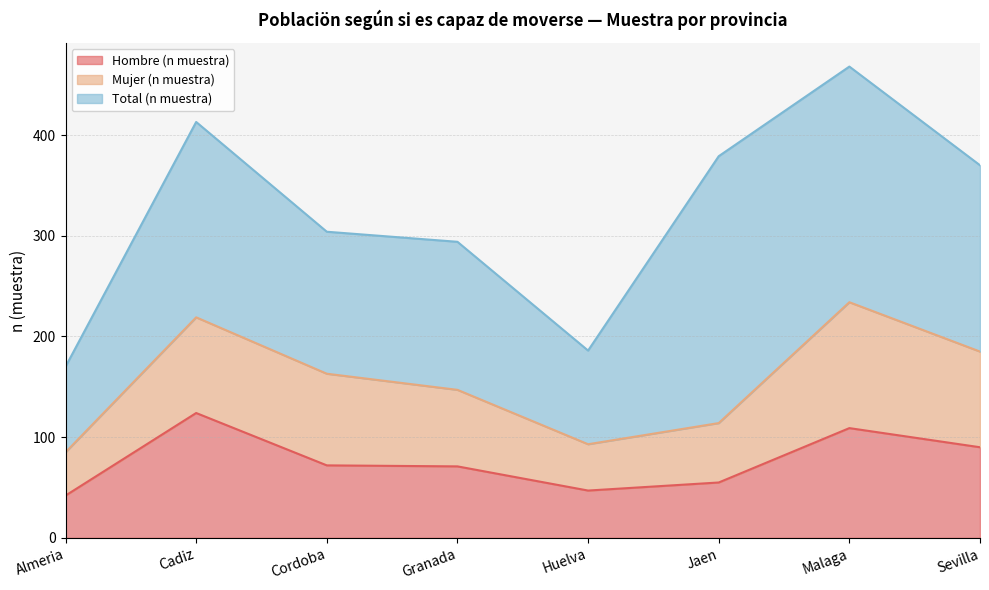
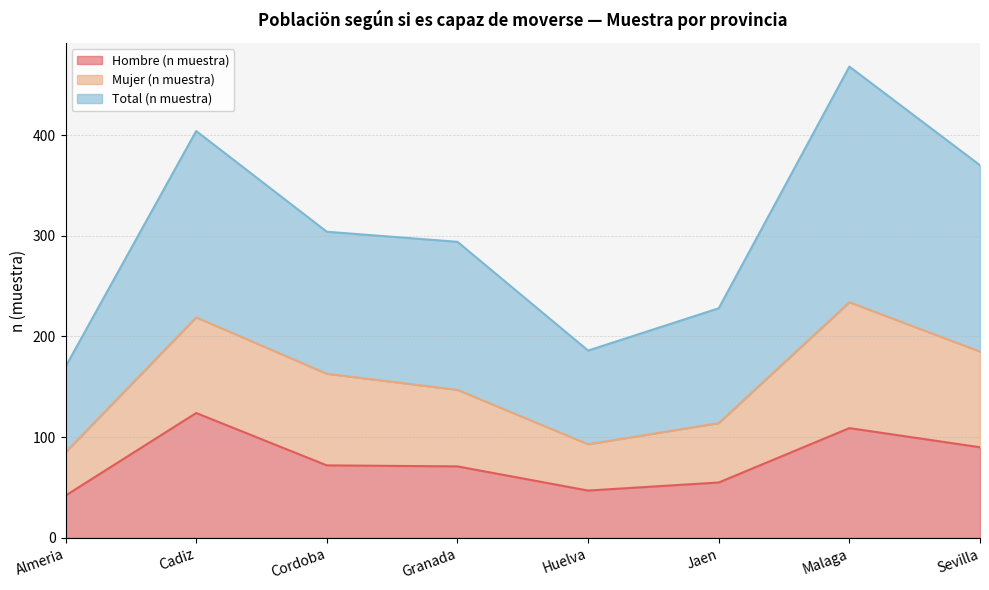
  {
    "Hombre (n muestra)": {
      "Almeria": 42,
      "Cadiz": 124,
      "Cordoba": 72,
      "Granada": 71,
      "Huelva": 47,
      "Jaen": 55,
      "Malaga": 109,
      "Sevilla": 90
    },
    "Mujer (n muestra)": {
      "Almeria": 43,
      "Cadiz": 95,
      "Cordoba": 91,
      "Granada": 76,
      "Huelva": 46,
      "Jaen": 59,
      "Malaga": 125,
      "Sevilla": 95
    },
    "Total (n muestra)": {
      "Almeria": 85,
-     "Cadiz": 194,
+     "Cadiz": 185,
      "Cordoba": 141,
      "Granada": 147,
      "Huelva": 93,
-     "Jaen": 265,
+     "Jaen": 114,
      "Malaga": 234,
      "Sevilla": 185
    }
  }
